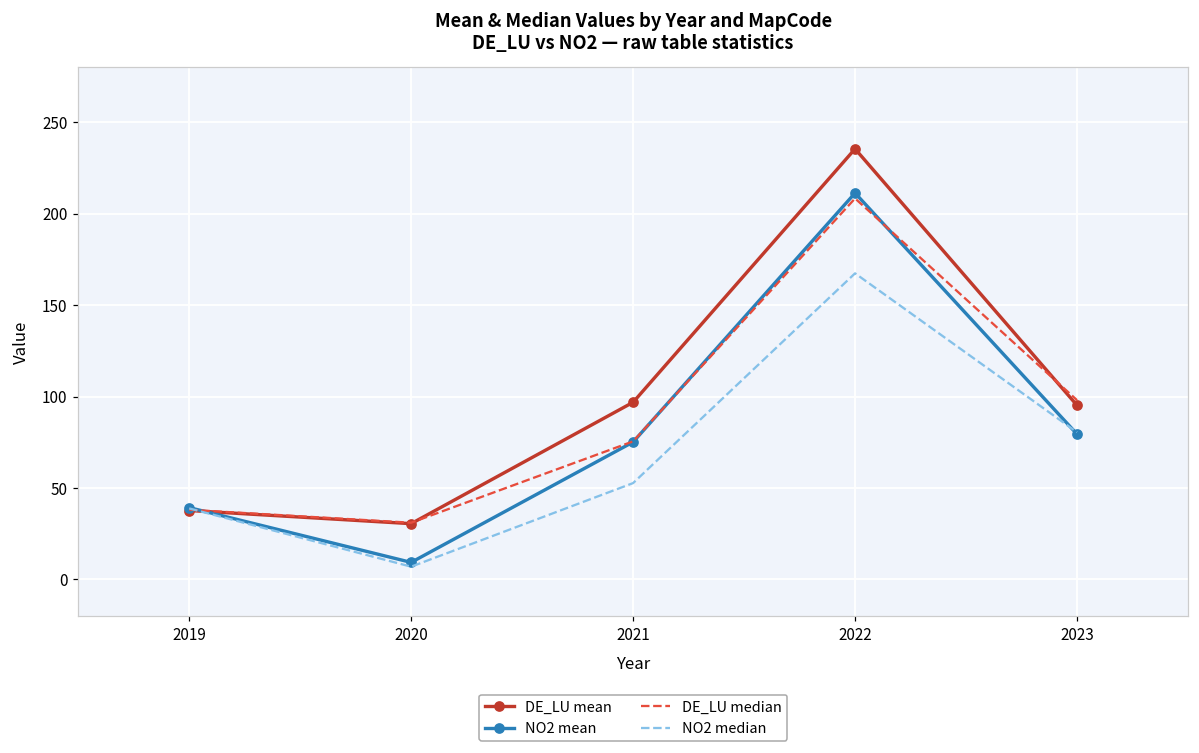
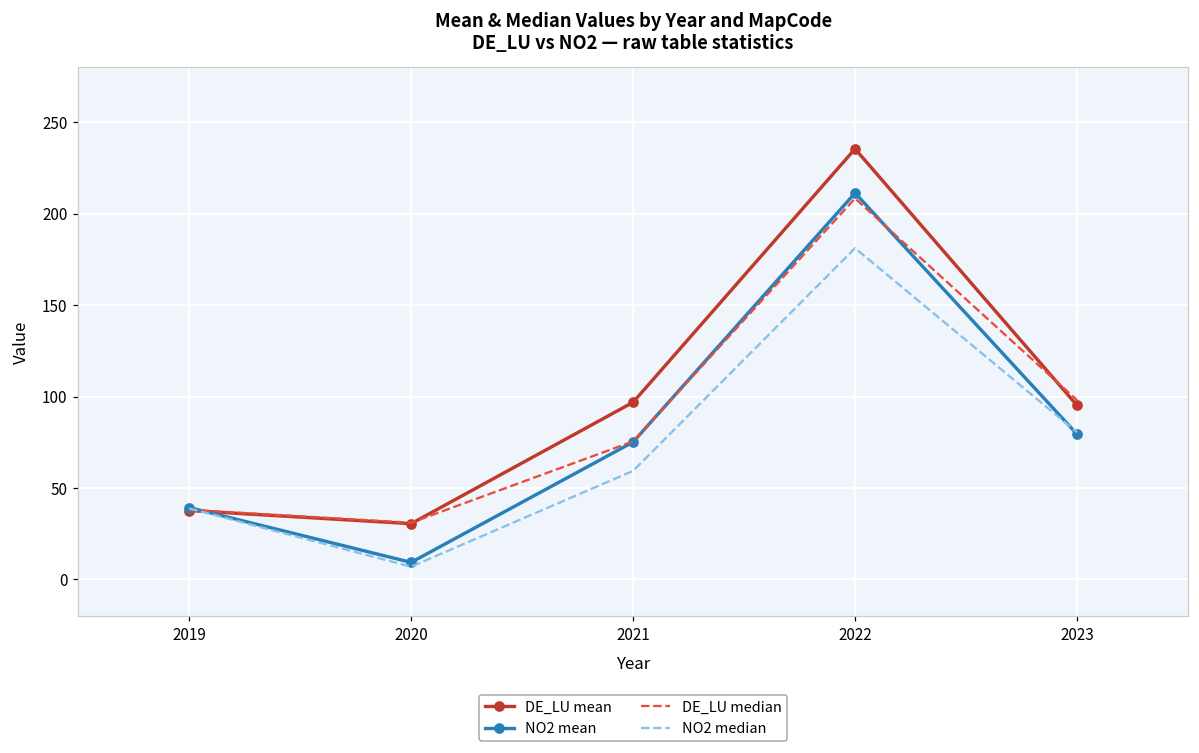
  {
    "NO2 mean": {
      "2020": 9,
      "2022": 211
    },
    "NO2 median": {
      "2020": 7,
-     "2021": 53,
-     "2022": 167
+     "2021": 59,
+     "2022": 181
    }
  }
